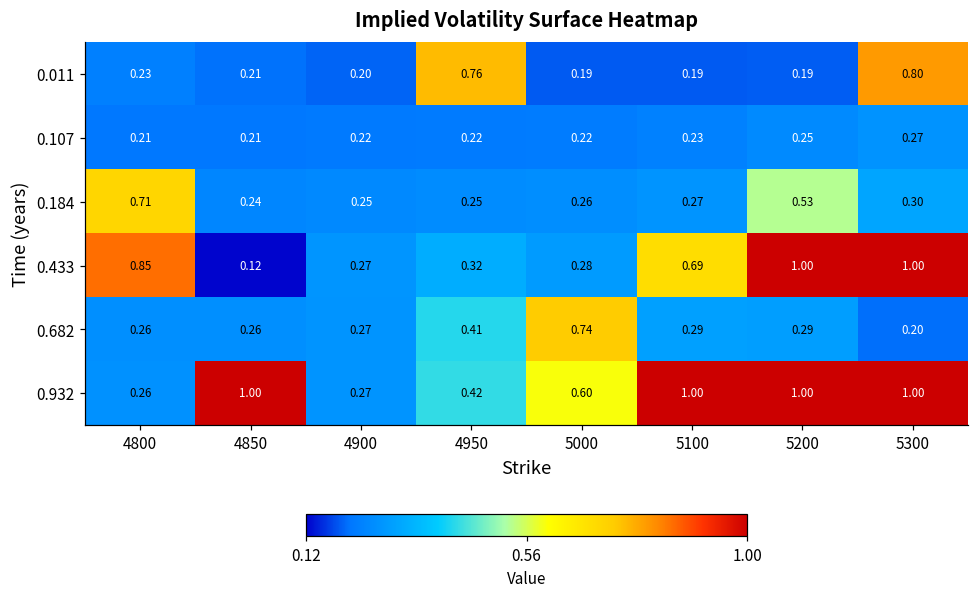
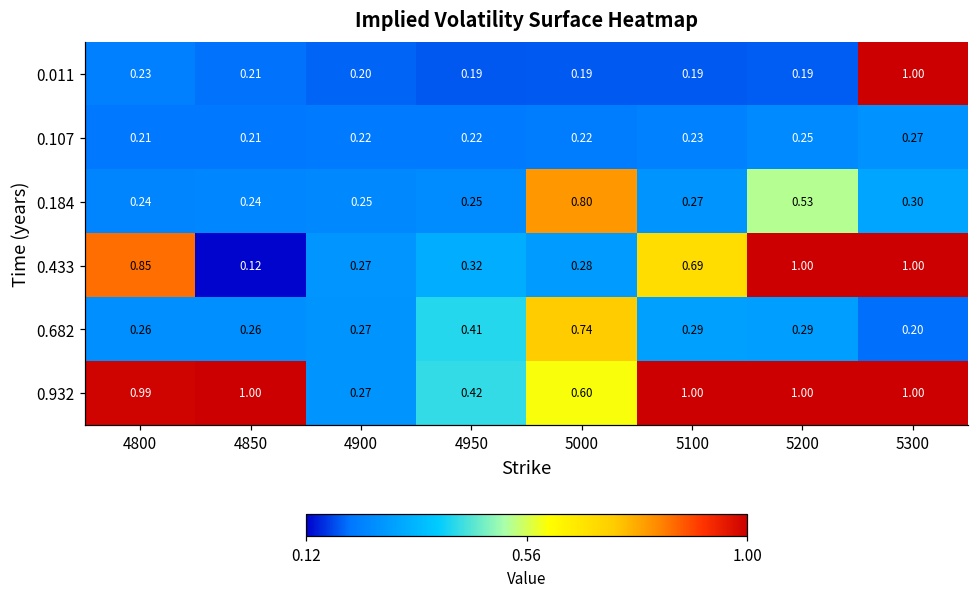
  {
    "0.011": {
      "4800": 0.23,
      "4850": 0.21,
      "4900": 0.20,
-     "4950": 0.76,
+     "4950": 0.19,
      "5000": 0.19,
      "5100": 0.19,
      "5200": 0.19,
-     "5300": 0.80
+     "5300": 1.00
    },
    "0.107": {
      "4800": 0.21,
      "4850": 0.21,
      "4900": 0.22,
      "4950": 0.22,
      "5000": 0.22,
      "5100": 0.23,
      "5200": 0.25,
      "5300": 0.27
    },
    "0.184": {
-     "4800": 0.71,
+     "4800": 0.24,
      "4850": 0.24,
      "4900": 0.25,
      "4950": 0.25,
-     "5000": 0.26,
+     "5000": 0.80,
      "5100": 0.27,
      "5200": 0.53,
      "5300": 0.30
    },
    "0.433": {
      "4800": 0.85,
      "4850": 0.12,
      "4900": 0.27,
      "4950": 0.32,
      "5000": 0.28,
      "5100": 0.69,
      "5200": 1.00,
      "5300": 1.00
    },
    "0.682": {
      "4800": 0.26,
      "4850": 0.26,
      "4900": 0.27,
      "4950": 0.41,
      "5000": 0.74,
      "5100": 0.29,
      "5200": 0.29,
      "5300": 0.20
    },
    "0.932": {
-     "4800": 0.26,
+     "4800": 0.99,
      "4850": 1.00,
      "4900": 0.27,
      "4950": 0.42,
      "5000": 0.60,
      "5100": 1.00,
      "5200": 1.00,
      "5300": 1.00
    }
  }
